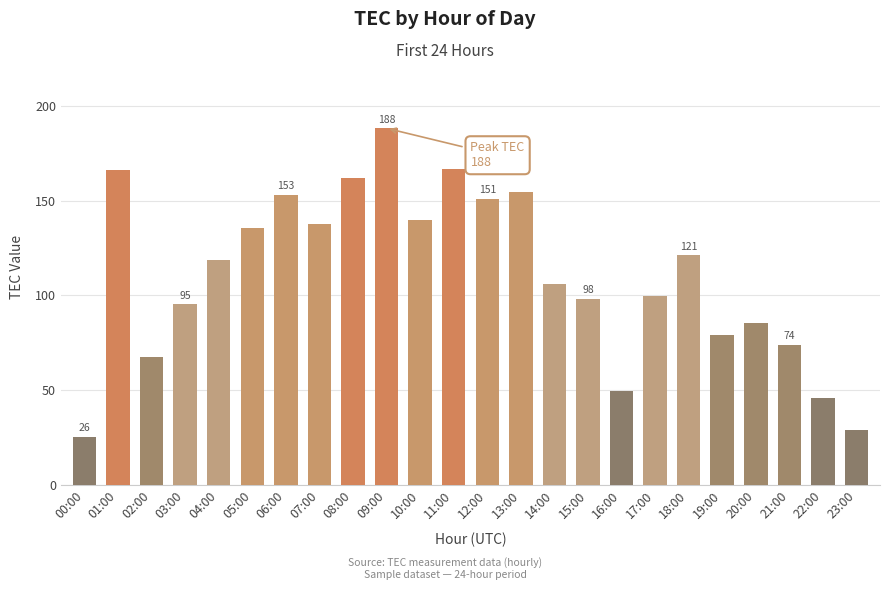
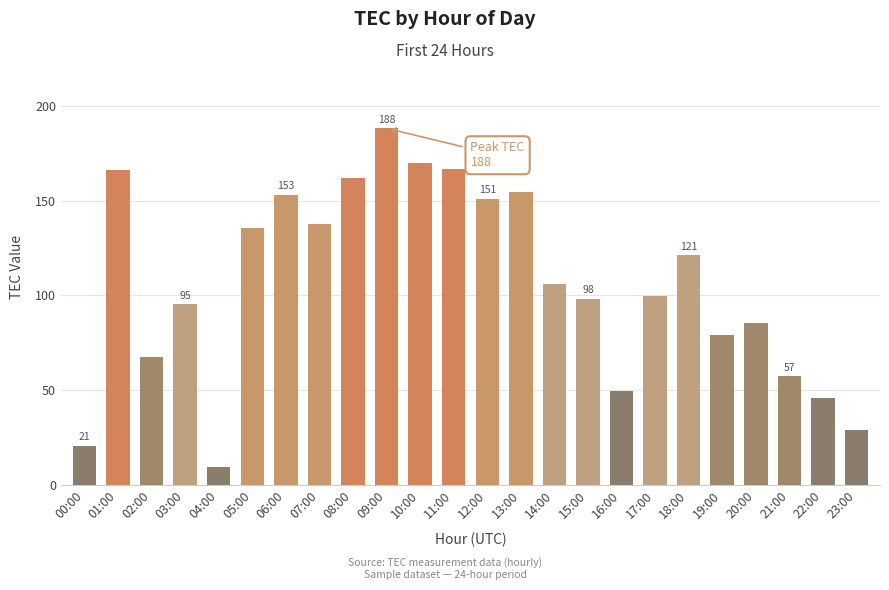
  {
-   "00:00": 26,
+   "00:00": 21,
    "03:00": 95,
-   "04:00": 119,
+   "04:00": 10,
    "06:00": 153,
    "09:00": 188,
-   "10:00": 140,
+   "10:00": 170,
    "12:00": 151,
    "15:00": 98,
    "18:00": 121,
-   "21:00": 74
+   "21:00": 57
  }
